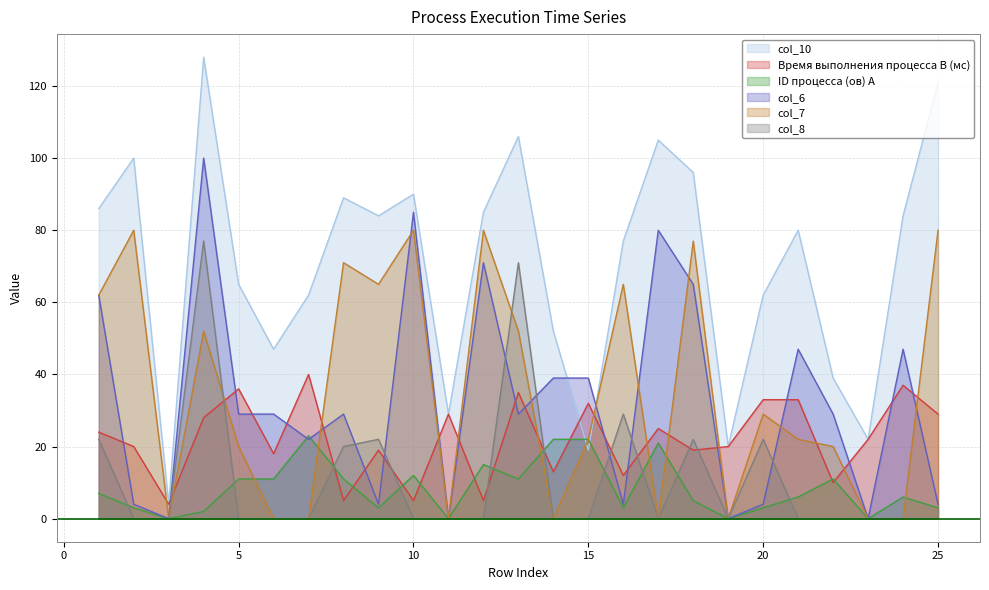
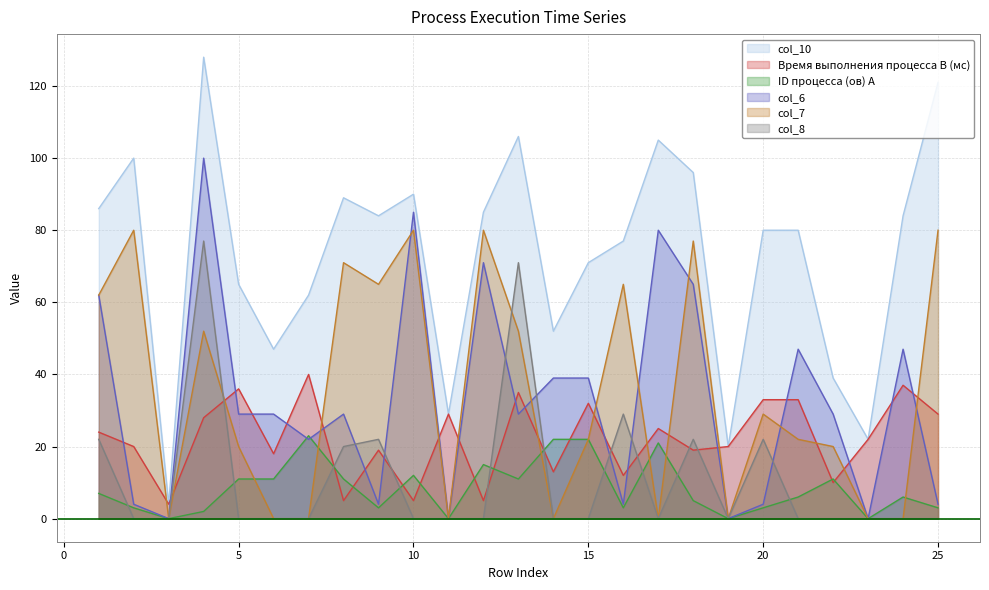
  {
    "col_10": {
      "5": 65,
      "10": 90,
-     "15": 19,
-     "20": 62
+     "15": 71,
+     "20": 80
    }
  }
